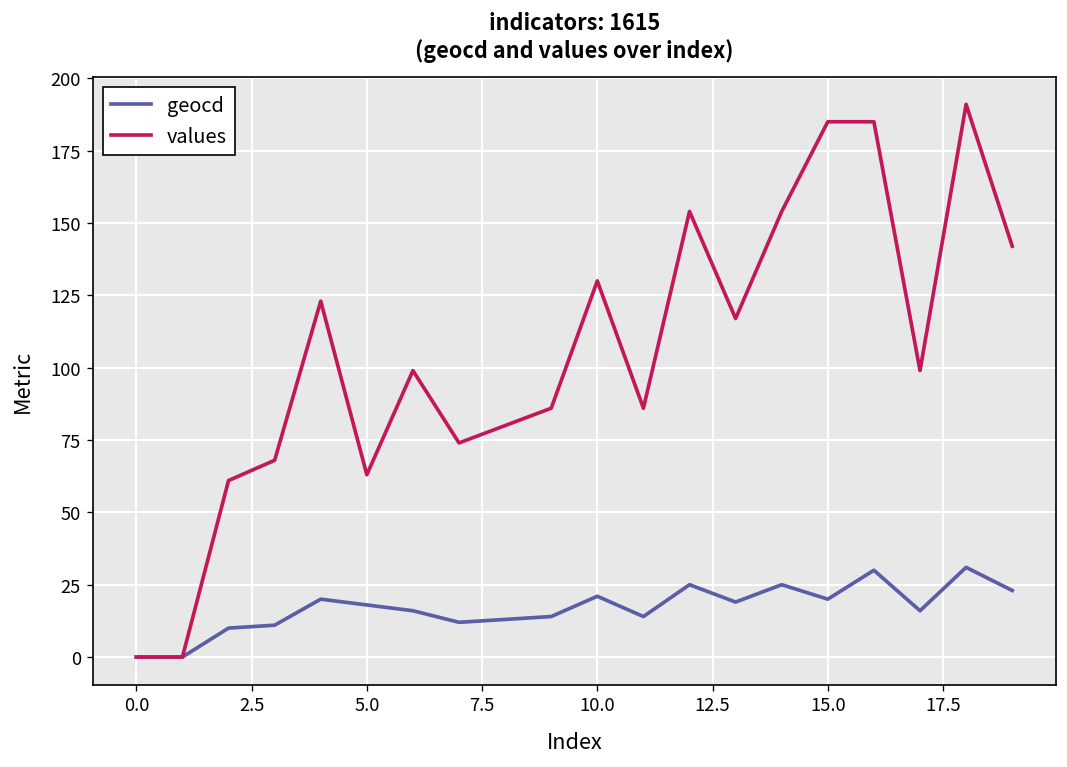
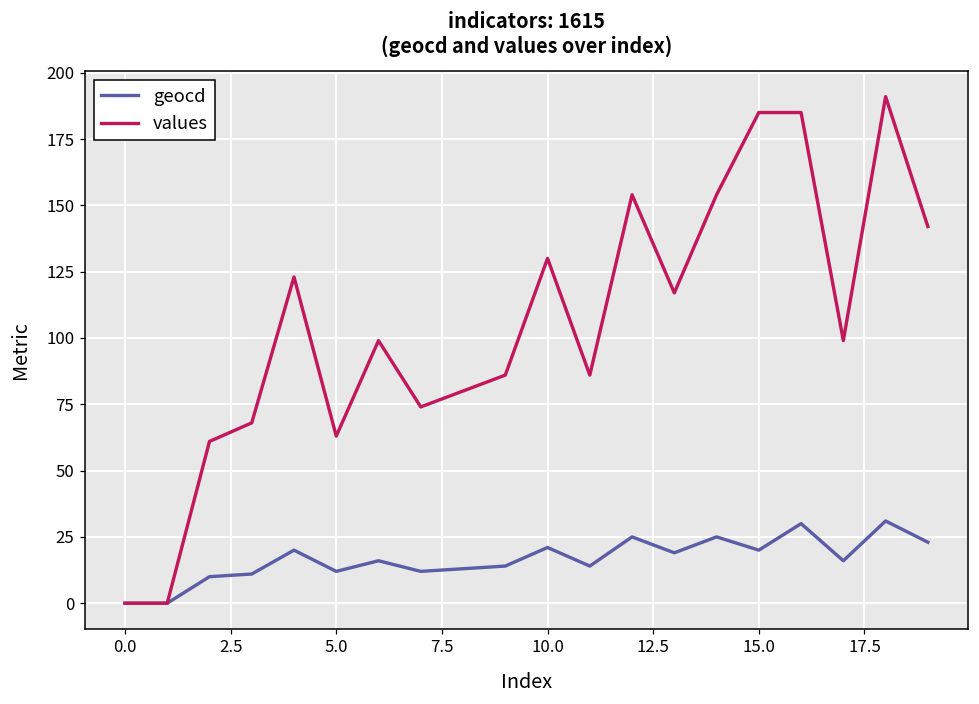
  {
    "geocd": {
-     "5.0": 18,
+     "5.0": 12,
      "10.0": 21,
      "15.0": 20
    },
    "values": {
      "5.0": 63,
      "10.0": 130,
      "15.0": 185
    }
  }
